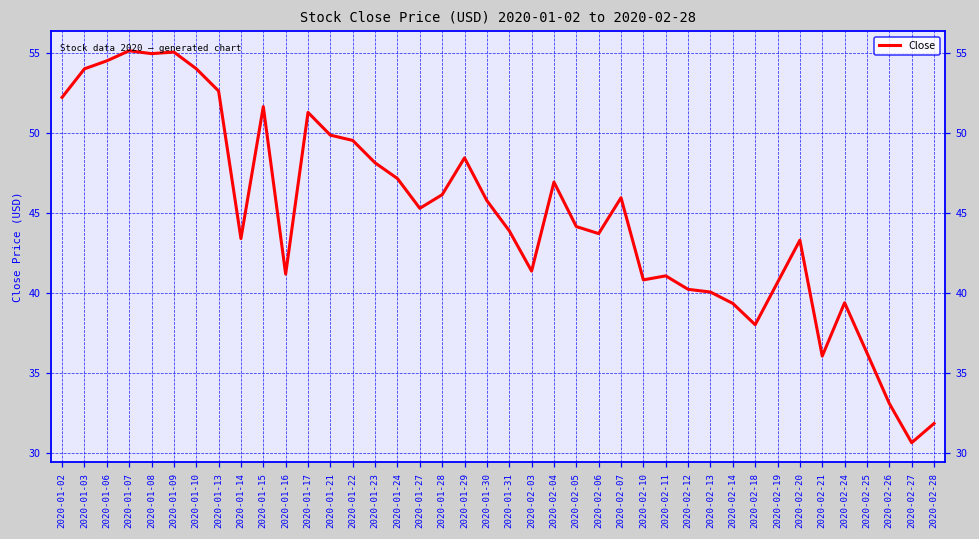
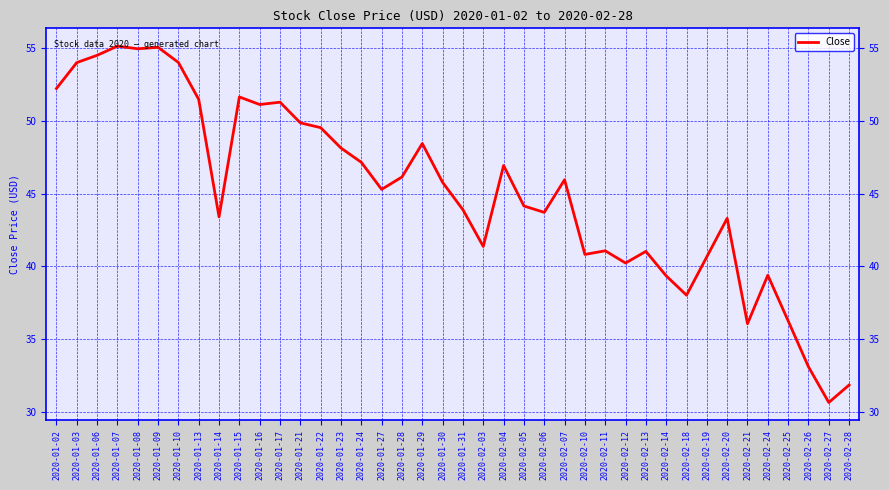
  {
    "2020-01-02": 52.2,
    "2020-01-03": 54.0,
    "2020-01-06": 54.5,
    "2020-01-10": 54.0,
-   "2020-01-13": 52.6,
+   "2020-01-13": 51.5,
    "2020-01-14": 43.4,
    "2020-01-15": 51.6,
-   "2020-01-16": 41.2,
+   "2020-01-16": 51.1,
    "2020-01-17": 51.3,
    "2020-01-21": 49.9,
    "2020-01-22": 49.5,
    "2020-01-23": 48.1,
    "2020-01-24": 47.2,
    "2020-01-27": 45.3,
    "2020-01-28": 46.1,
    "2020-01-29": 48.4,
    "2020-01-30": 45.8,
    "2020-01-31": 43.9,
    "2020-02-03": 41.4,
    "2020-02-04": 46.9,
    "2020-02-05": 44.2,
    "2020-02-06": 43.7,
    "2020-02-07": 46.0,
    "2020-02-10": 40.8,
    "2020-02-11": 41.1,
    "2020-02-12": 40.2,
-   "2020-02-13": 40.1,
+   "2020-02-13": 41.0,
    "2020-02-14": 39.4,
    "2020-02-18": 38.0,
    "2020-02-19": 40.7,
    "2020-02-20": 43.3,
    "2020-02-21": 36.1,
    "2020-02-24": 39.4,
    "2020-02-25": 36.3,
    "2020-02-26": 33.1,
    "2020-02-27": 30.7,
    "2020-02-28": 31.9
  }
